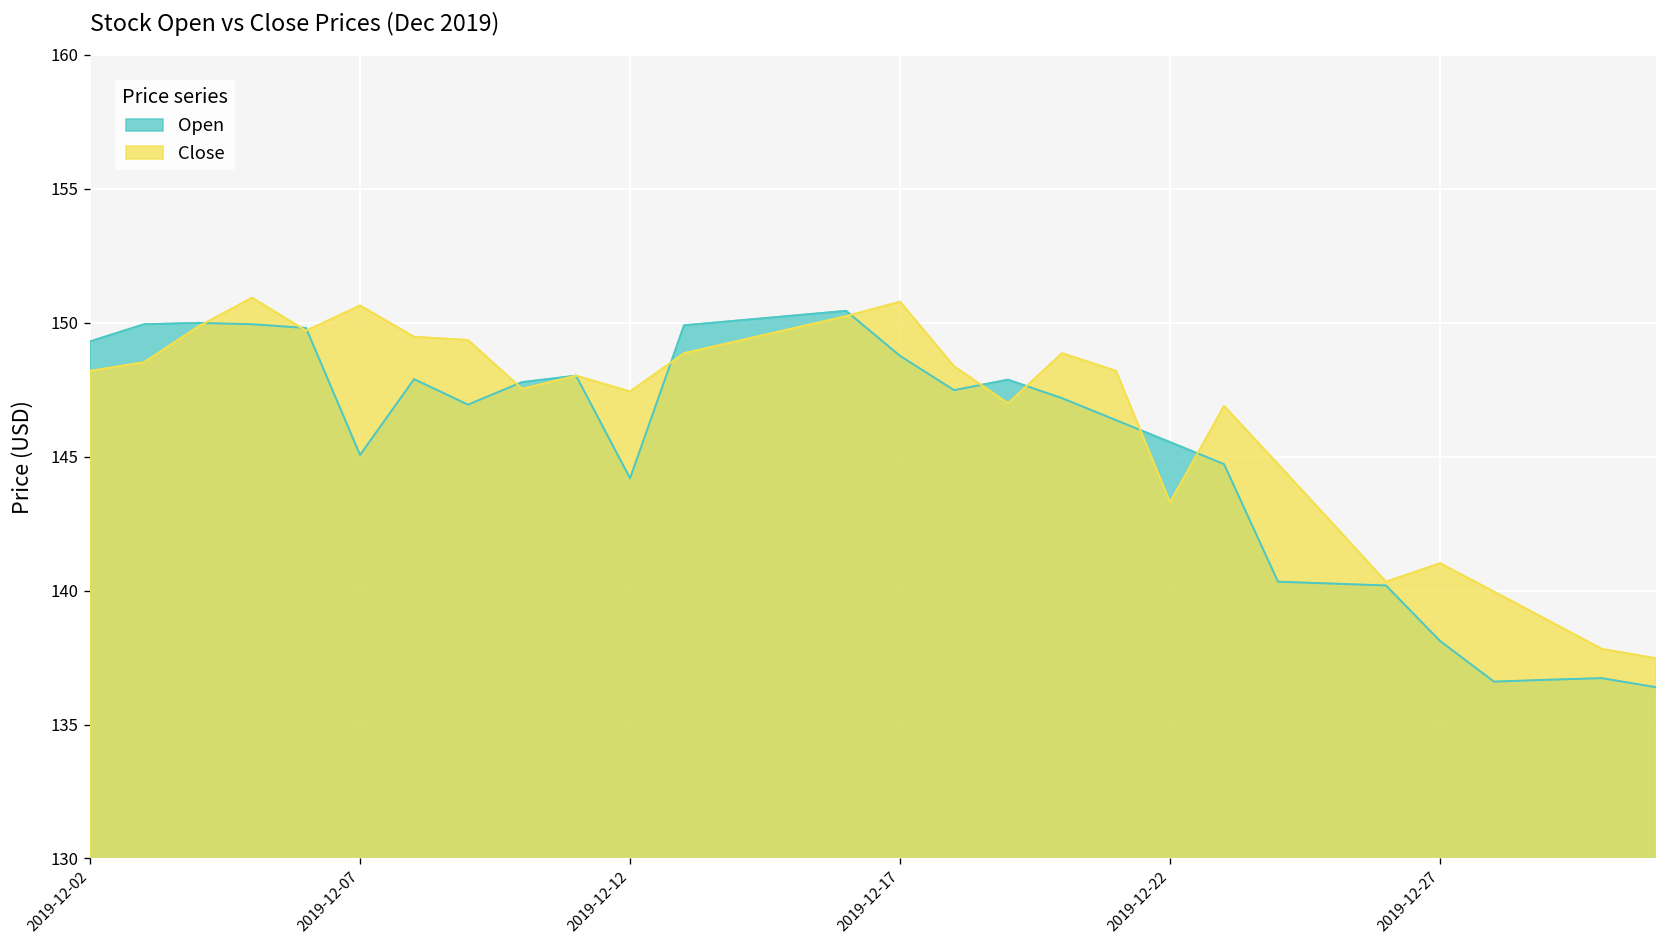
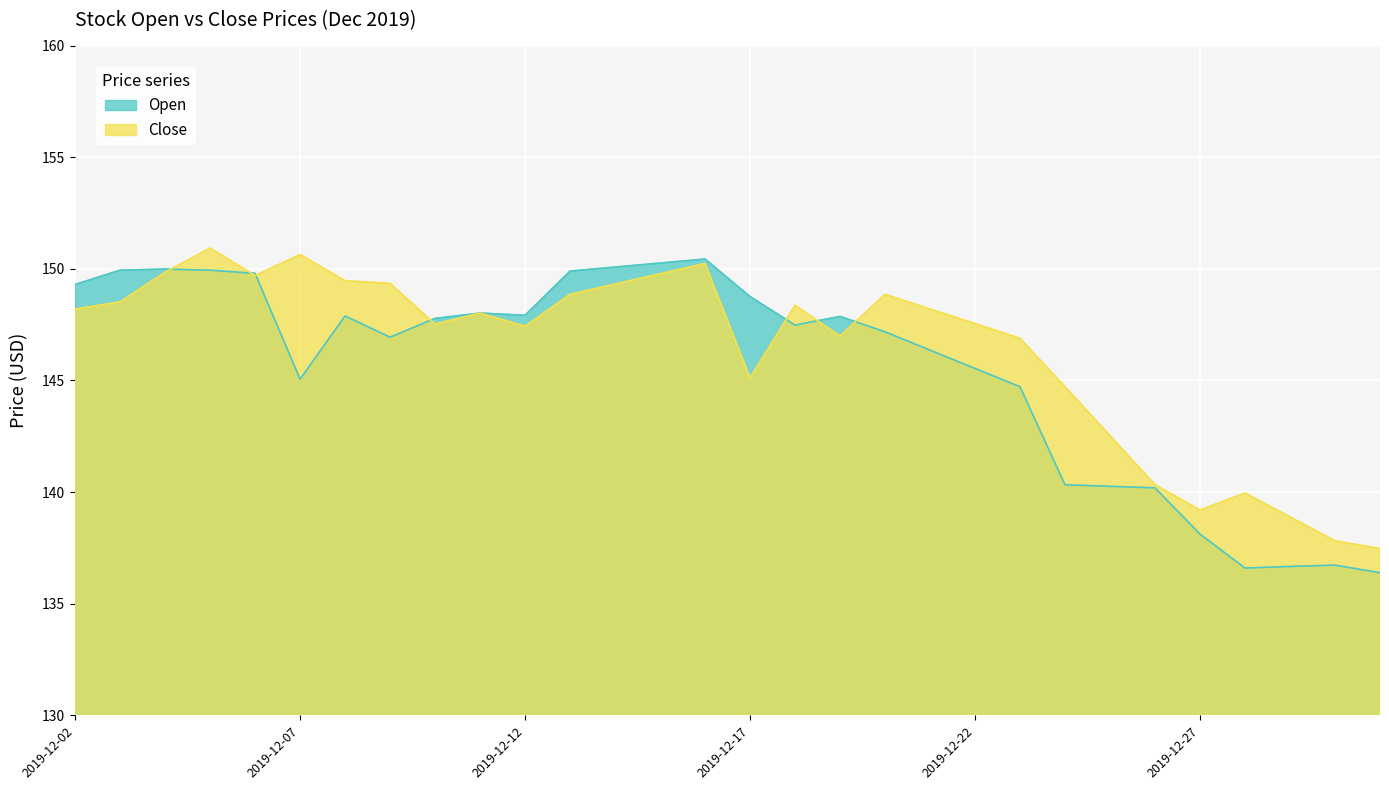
  {
    "Open": {
      "2019-12-02": 149.3,
      "2019-12-07": 145.1,
-     "2019-12-12": 144.2,
+     "2019-12-12": 147.9,
      "2019-12-17": 148.8,
      "2019-12-22": 145.5,
      "2019-12-27": 138.1
    },
    "Close": {
      "2019-12-02": 148.2,
      "2019-12-07": 150.6,
      "2019-12-12": 147.4,
-     "2019-12-17": 150.8,
-     "2019-12-22": 143.3,
-     "2019-12-27": 141.0
+     "2019-12-17": 145.1,
+     "2019-12-22": 147.6,
+     "2019-12-27": 139.2
    }
  }
